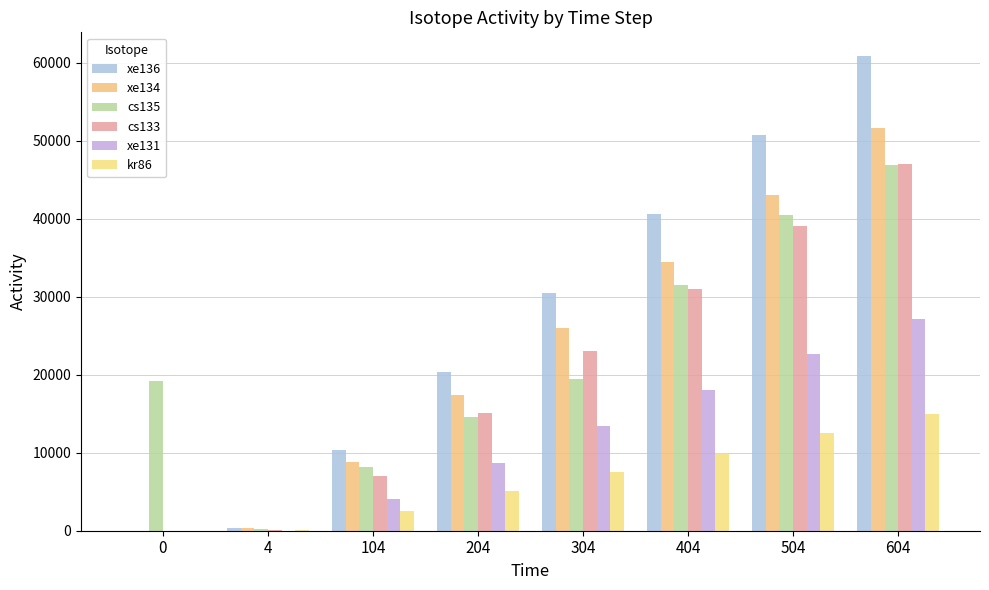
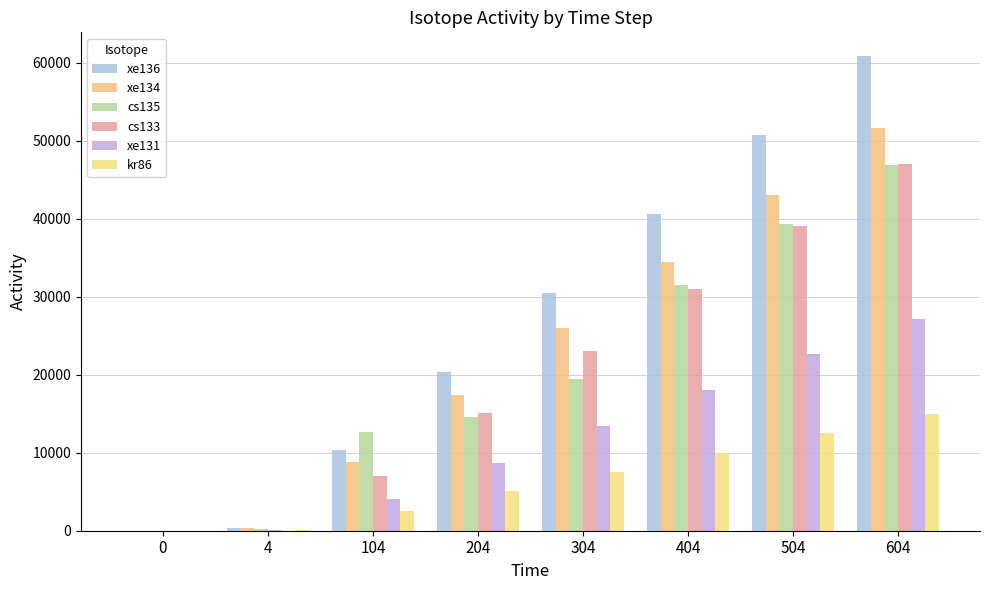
  {
    "cs135": {
-     "0": 19000,
-     "104": 8000,
+     "0": 0,
+     "104": 13000,
      "204": 15000,
      "304": 19000,
      "404": 32000,
-     "504": 40000,
+     "504": 39000,
      "604": 47000
    }
  }
